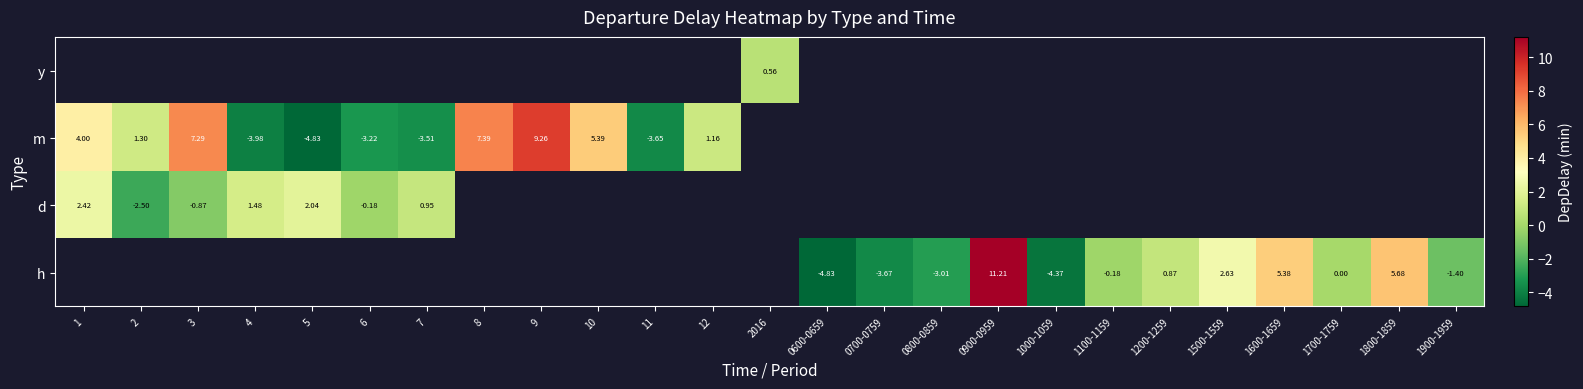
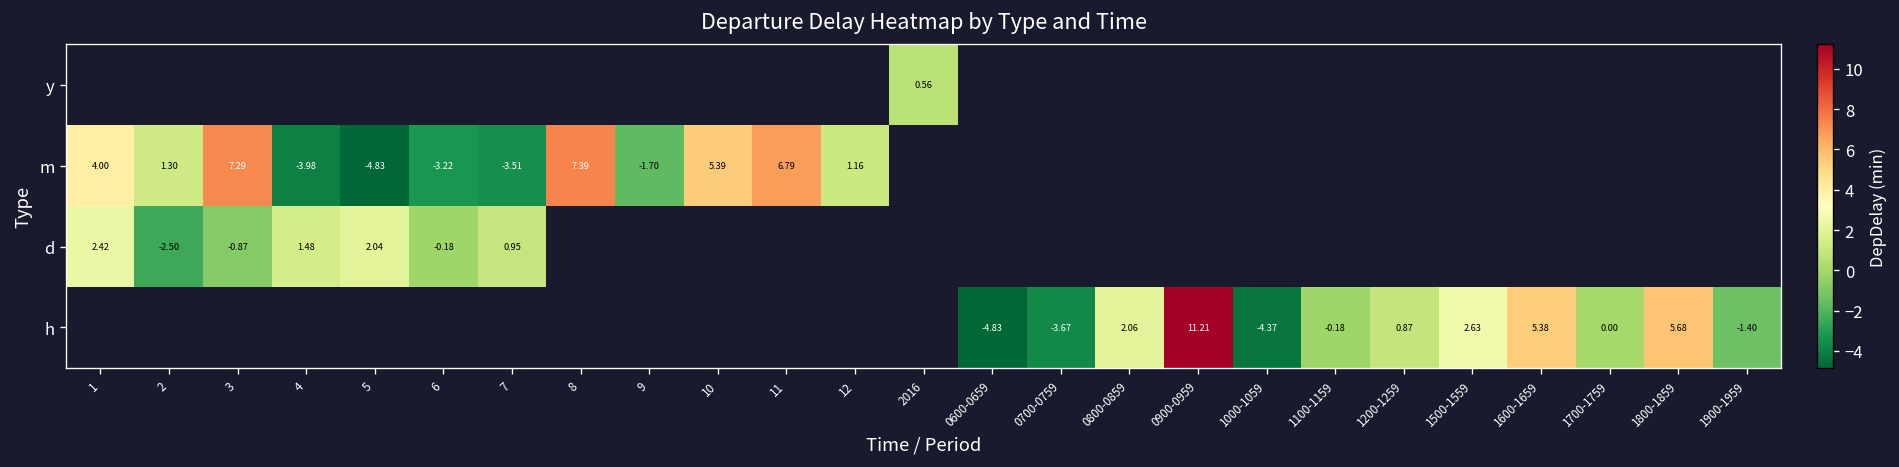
  {
    "y": {
      "2016": 0.56
    },
    "m": {
      "1": 4.00,
      "2": 1.30,
      "3": 7.29,
      "4": -3.98,
      "5": -4.83,
      "6": -3.22,
      "7": -3.51,
      "8": 7.39,
-     "9": 9.26,
+     "9": -1.70,
      "10": 5.39,
-     "11": -3.65,
+     "11": 6.79,
      "12": 1.16
    },
    "d": {
      "1": 2.42,
      "2": -2.50,
      "3": -0.87,
      "4": 1.48,
      "5": 2.04,
      "6": -0.18,
      "7": 0.95
    },
    "h": {
      "0600-0659": -4.83,
      "0700-0759": -3.67,
-     "0800-0859": -3.01,
+     "0800-0859": 2.06,
      "0900-0959": 11.21,
      "1000-1059": -4.37,
      "1100-1159": -0.18,
      "1200-1259": 0.87,
      "1500-1559": 2.63,
      "1600-1659": 5.38,
      "1700-1759": 0.00,
      "1800-1859": 5.68,
      "1900-1959": -1.40
    }
  }
